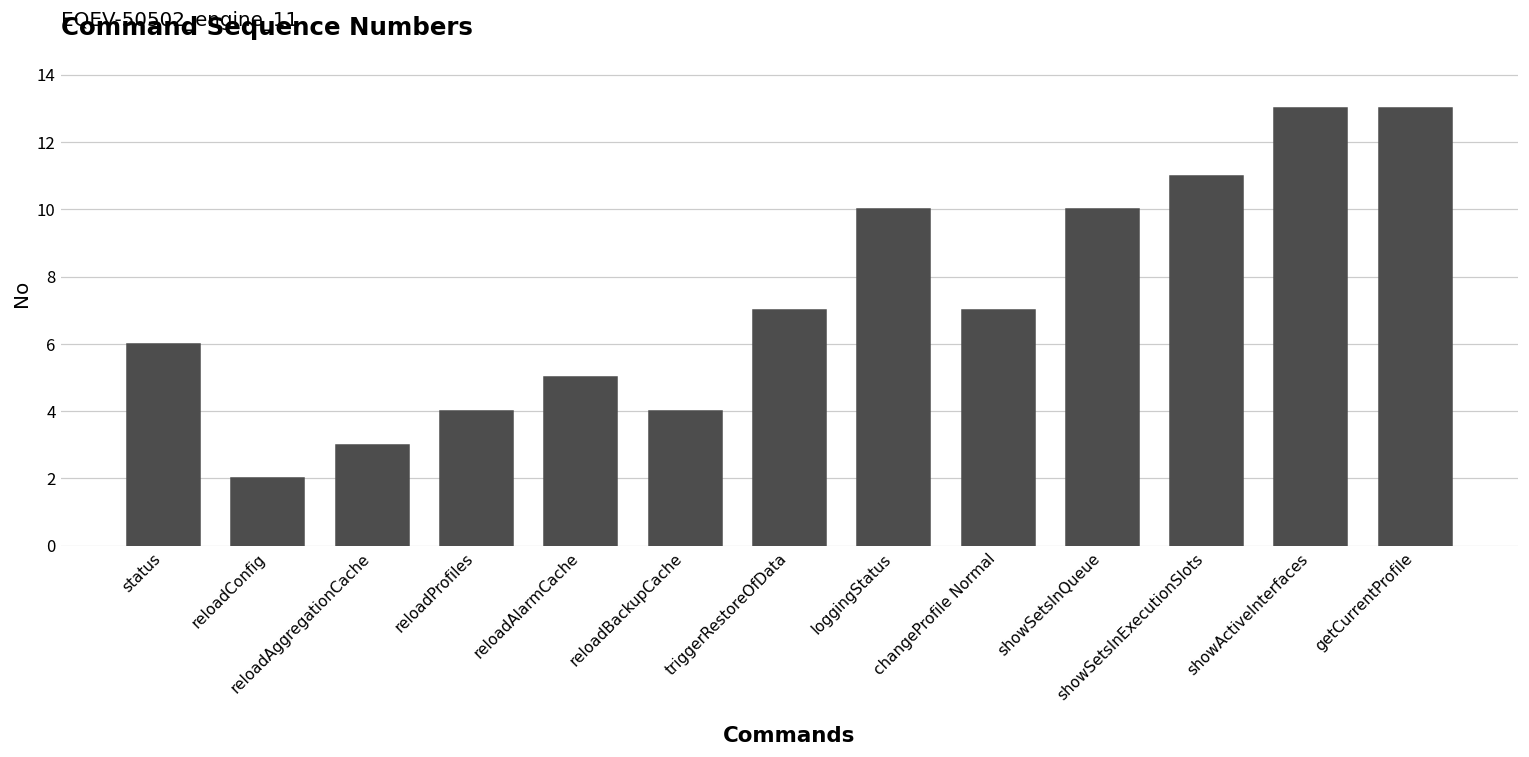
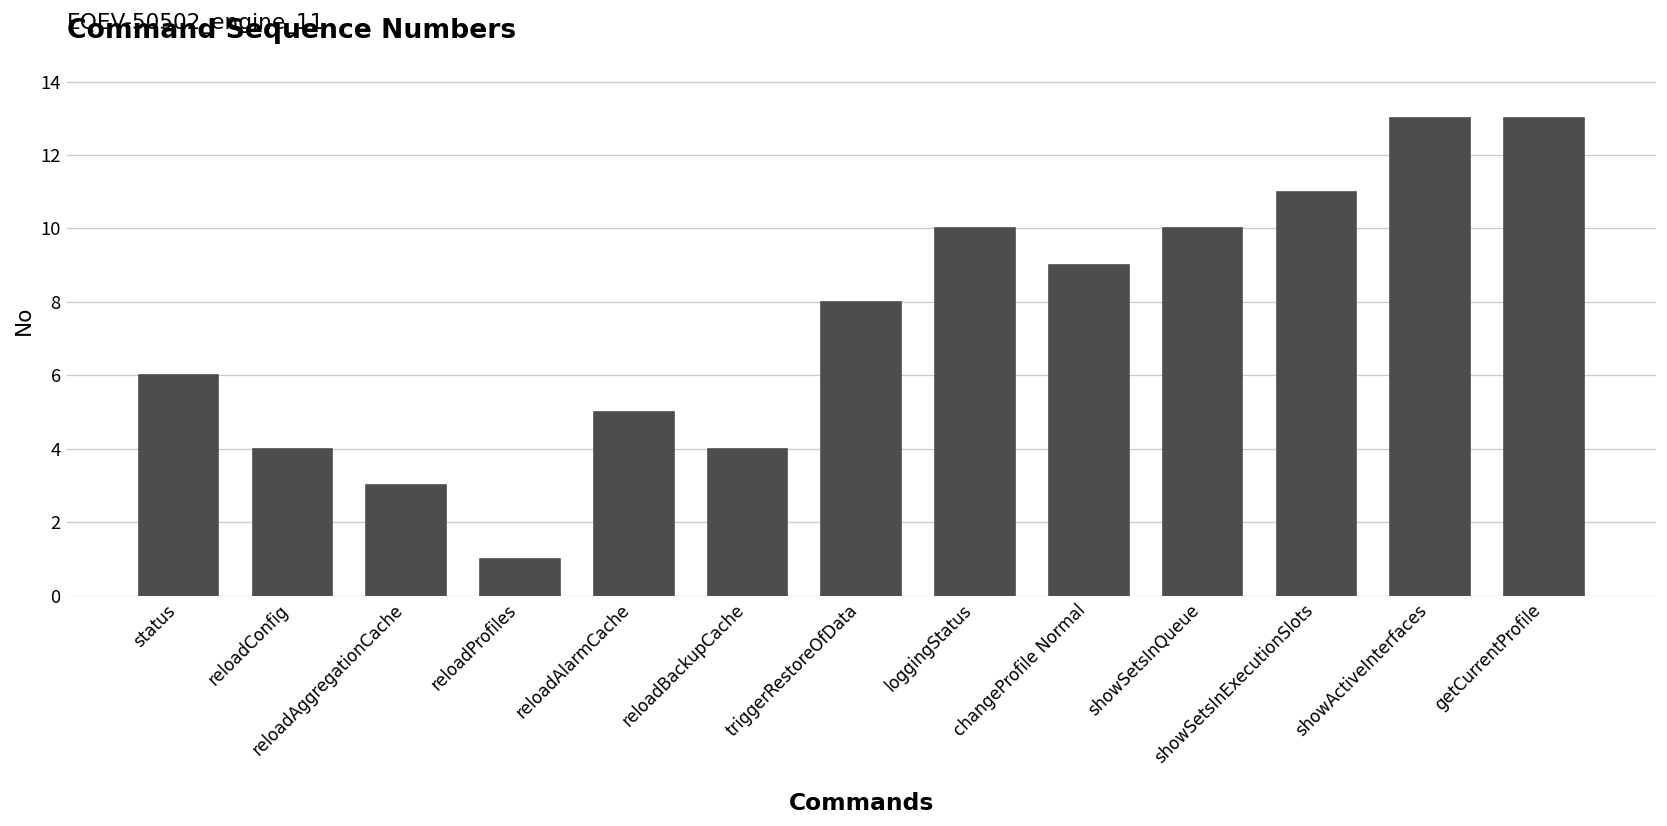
  {
    "status": 6,
-   "reloadConfig": 2,
+   "reloadConfig": 4,
    "reloadAggregationCache": 3,
-   "reloadProfiles": 4,
+   "reloadProfiles": 1,
    "reloadAlarmCache": 5,
    "reloadBackupCache": 4,
-   "triggerRestoreOfData": 7,
+   "triggerRestoreOfData": 8,
    "loggingStatus": 10,
-   "changeProfile Normal": 7,
+   "changeProfile Normal": 9,
    "showSetsInQueue": 10,
    "showSetsInExecutionSlots": 11,
    "showActiveInterfaces": 13,
    "getCurrentProfile": 13
  }
